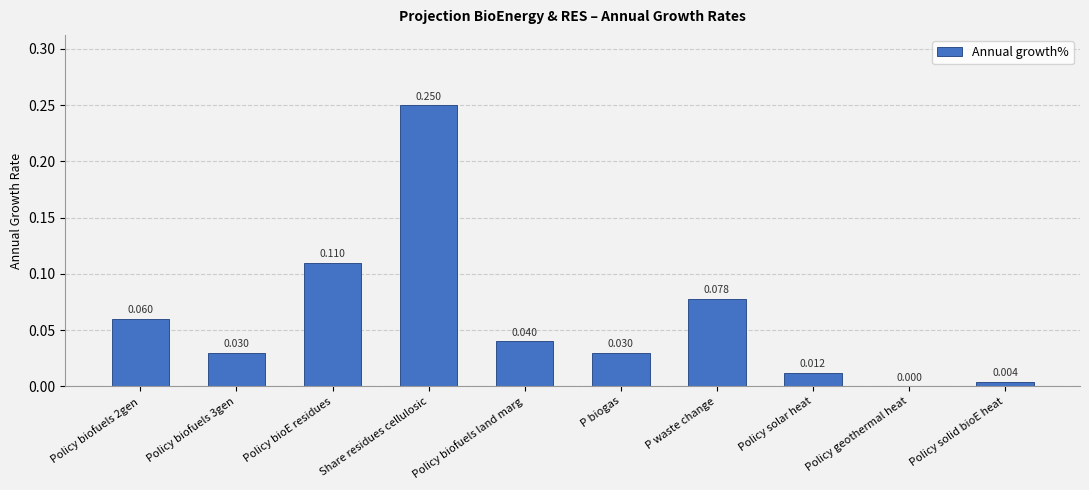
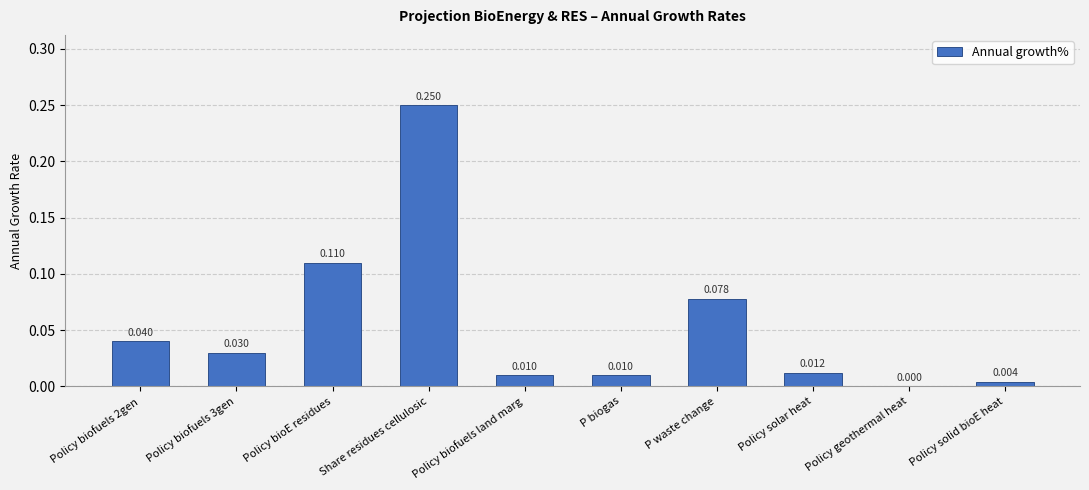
  {
-   "Policy biofuels 2gen": 0.060,
+   "Policy biofuels 2gen": 0.040,
    "Policy biofuels 3gen": 0.030,
    "Policy bioE residues": 0.110,
    "Share residues cellulosic": 0.250,
-   "Policy biofuels land marg": 0.040,
-   "P biogas": 0.030,
+   "Policy biofuels land marg": 0.010,
+   "P biogas": 0.010,
    "P waste change": 0.078,
    "Policy solar heat": 0.012,
    "Policy geothermal heat": 0.000,
    "Policy solid bioE heat": 0.004
  }
